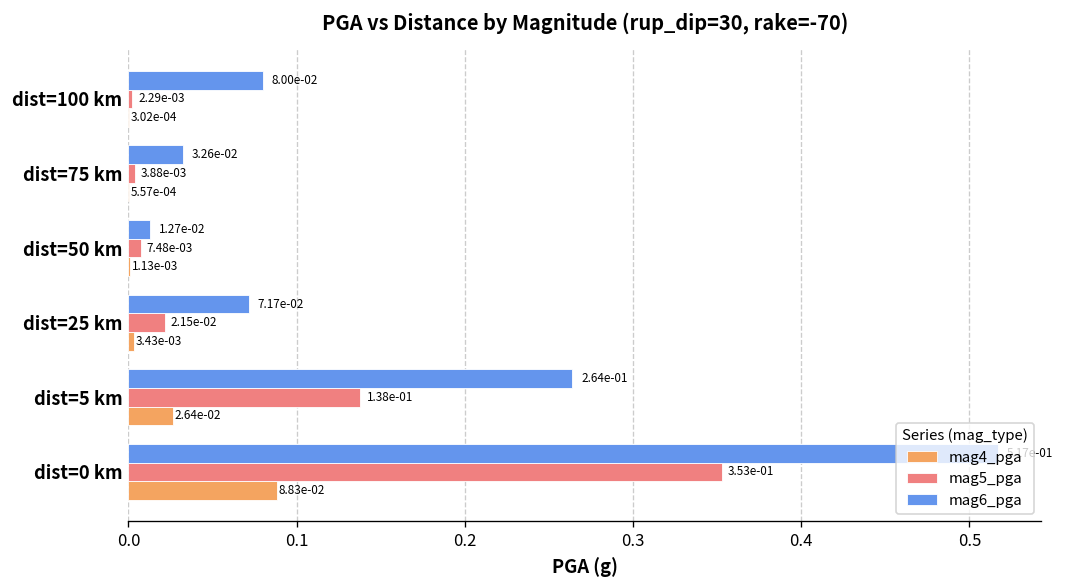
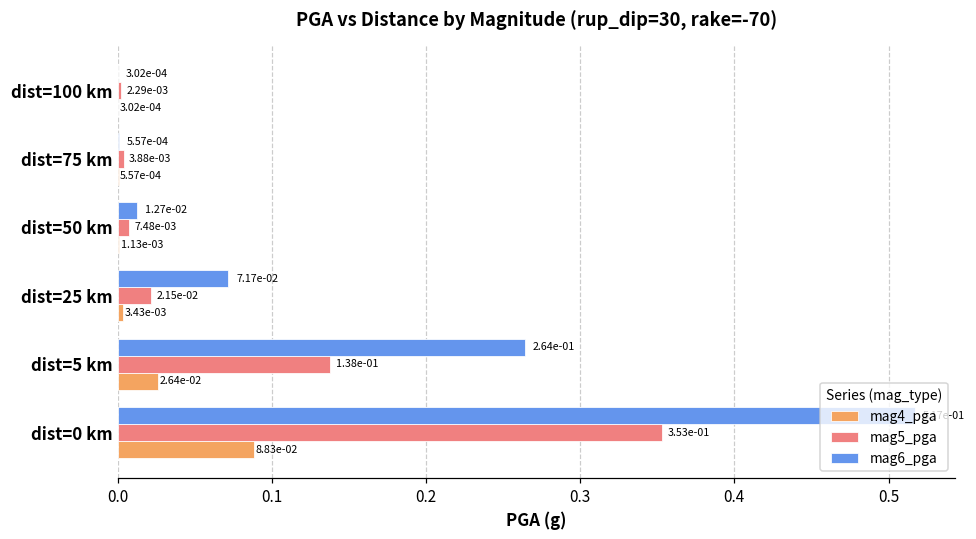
  {
    "mag6_pga": {
-     "dist=100 km": "8.00e-02",
-     "dist=75 km": "3.26e-02",
+     "dist=100 km": "3.02e-04",
+     "dist=75 km": "5.57e-04",
      "dist=50 km": "1.27e-02",
      "dist=25 km": "7.17e-02",
      "dist=5 km": "2.64e-01"
    }
  }
